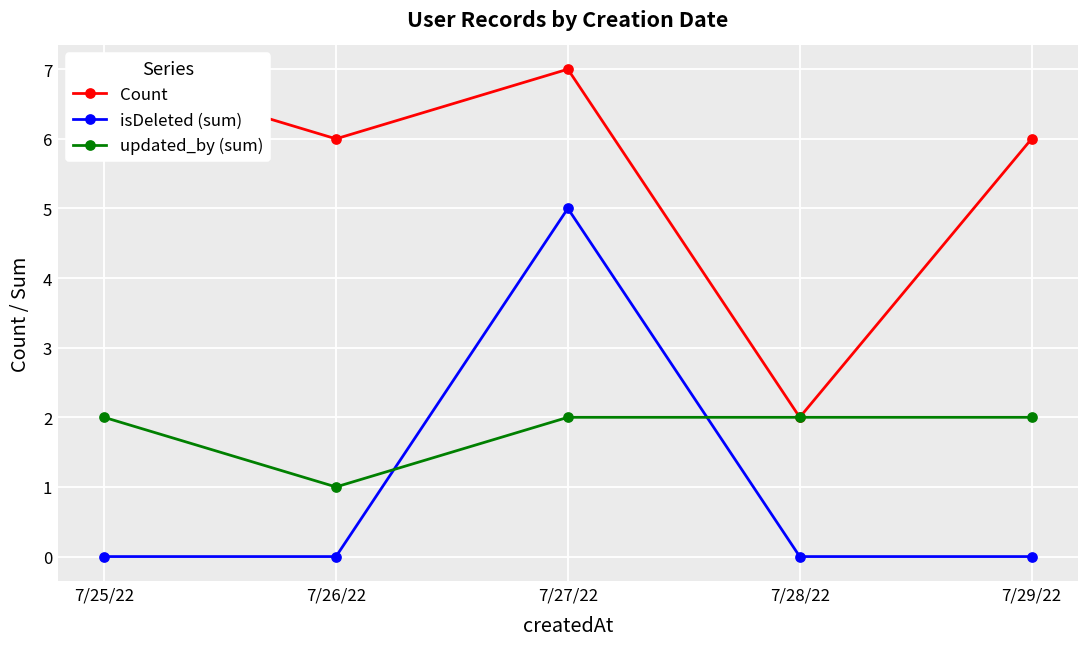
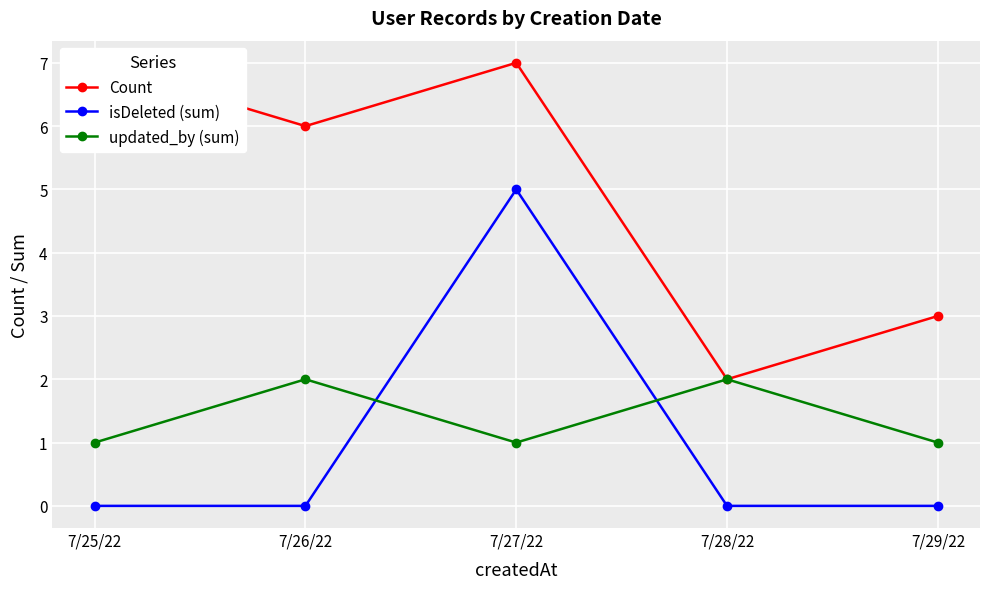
  {
    "Count": {
      "7/26/22": 6,
      "7/27/22": 7,
-     "7/29/22": 6
+     "7/29/22": 3
    },
    "isDeleted (sum)": {
      "7/25/22": 0,
      "7/26/22": 0,
      "7/27/22": 5,
      "7/28/22": 0,
      "7/29/22": 0
    },
    "updated_by (sum)": {
-     "7/25/22": 2,
-     "7/26/22": 1,
-     "7/27/22": 2,
-     "7/29/22": 2
+     "7/25/22": 1,
+     "7/26/22": 2,
+     "7/27/22": 1,
+     "7/29/22": 1
    }
  }
